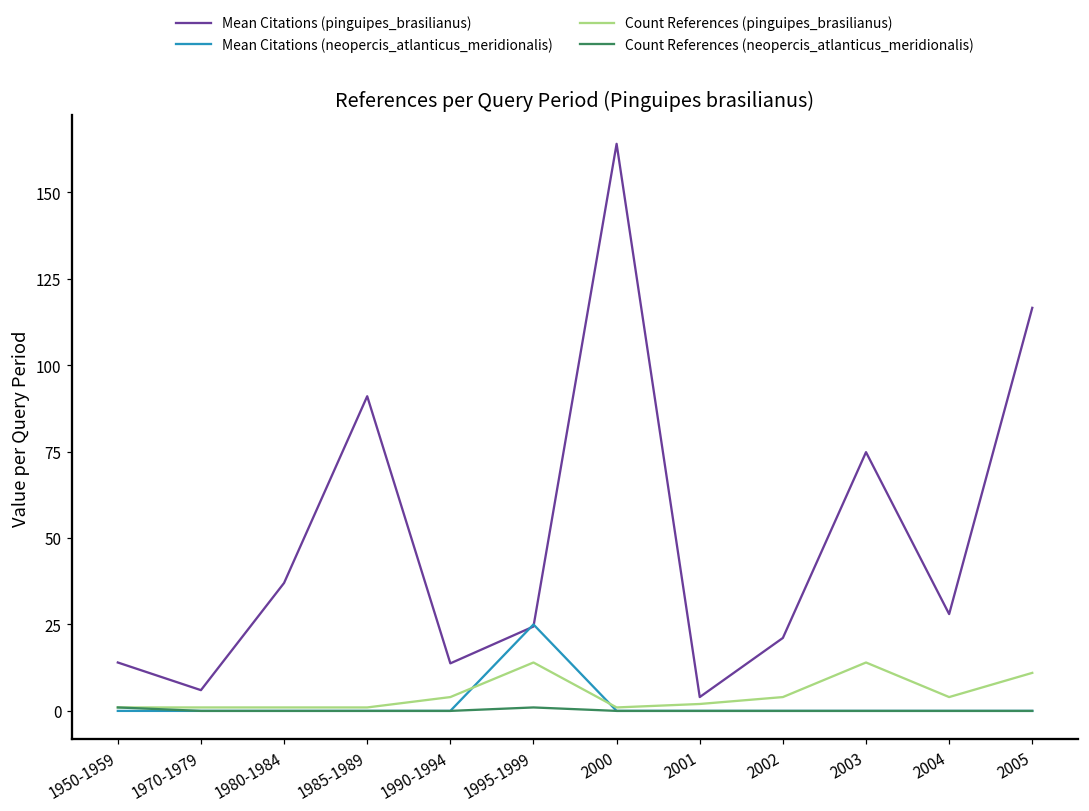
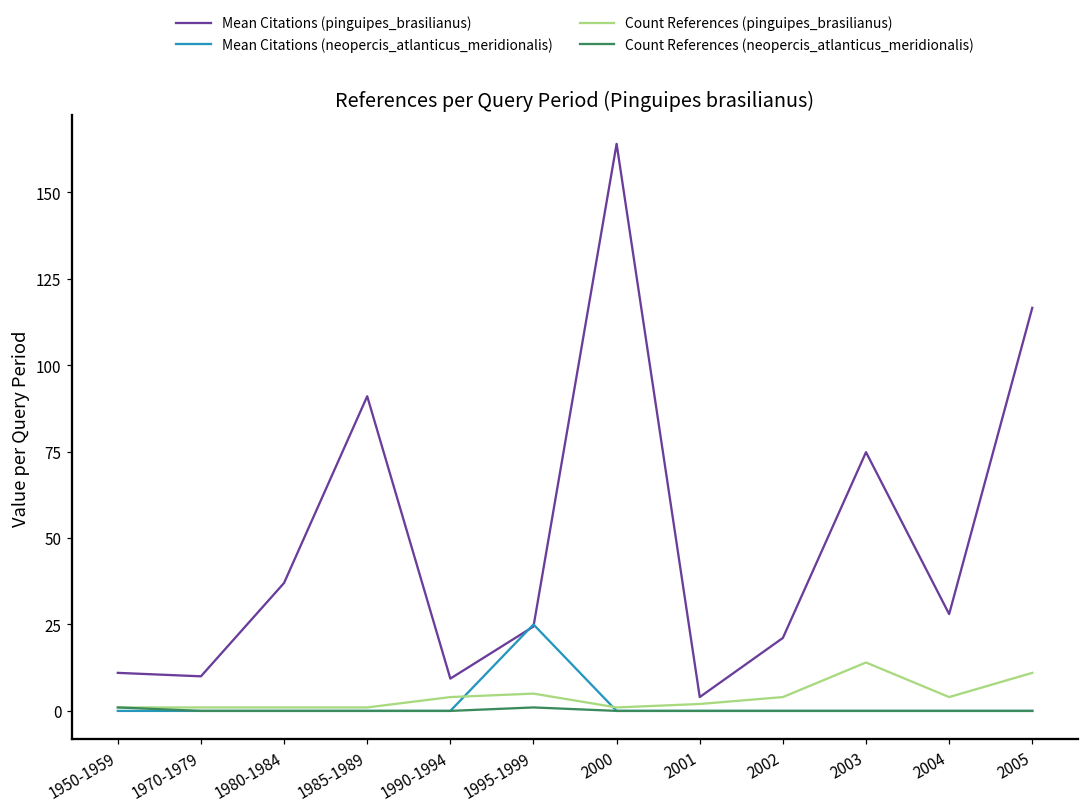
  {
    "Mean Citations (pinguipes_brasilianus)": {
-     "1950-1959": 14,
-     "1970-1979": 6,
+     "1950-1959": 11,
+     "1970-1979": 10,
      "1980-1984": 37,
      "1985-1989": 91,
-     "1990-1994": 14,
+     "1990-1994": 9,
      "2000": 164,
      "2001": 4,
      "2002": 21,
      "2003": 75,
      "2004": 28,
      "2005": 117
    },
    "Mean Citations (neopercis_atlanticus_meridionalis)": {
      "1950-1959": 0
    },
    "Count References (pinguipes_brasilianus)": {
      "1970-1979": 1,
      "1980-1984": 1,
      "1985-1989": 1,
      "1990-1994": 4,
-     "1995-1999": 14,
+     "1995-1999": 5,
      "2000": 1,
      "2001": 2,
      "2002": 4,
      "2003": 14,
      "2004": 4,
      "2005": 11
    },
    "Count References (neopercis_atlanticus_meridionalis)": {
      "1995-1999": 1
    }
  }
